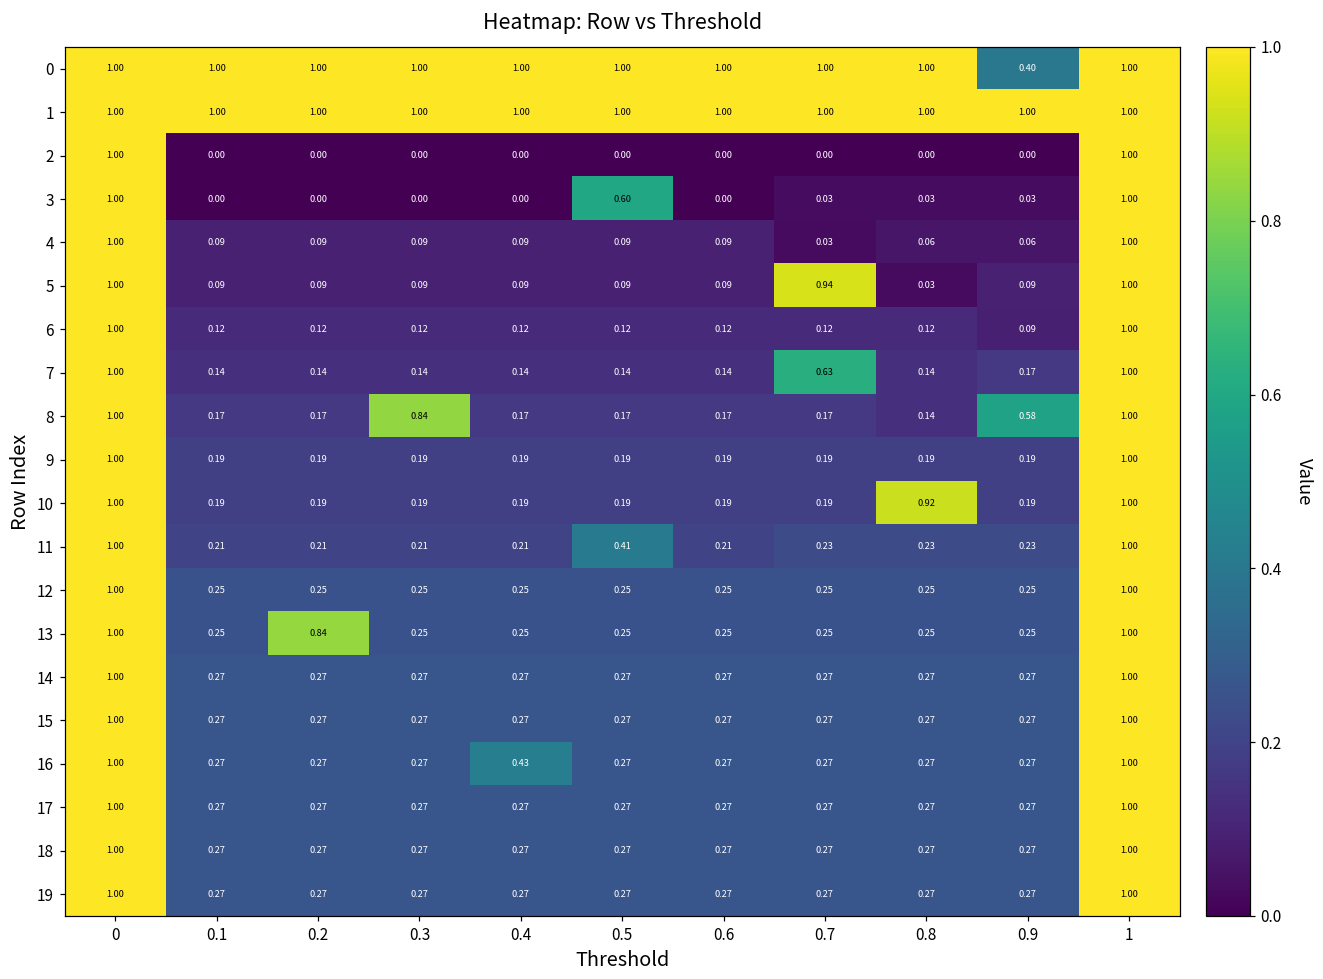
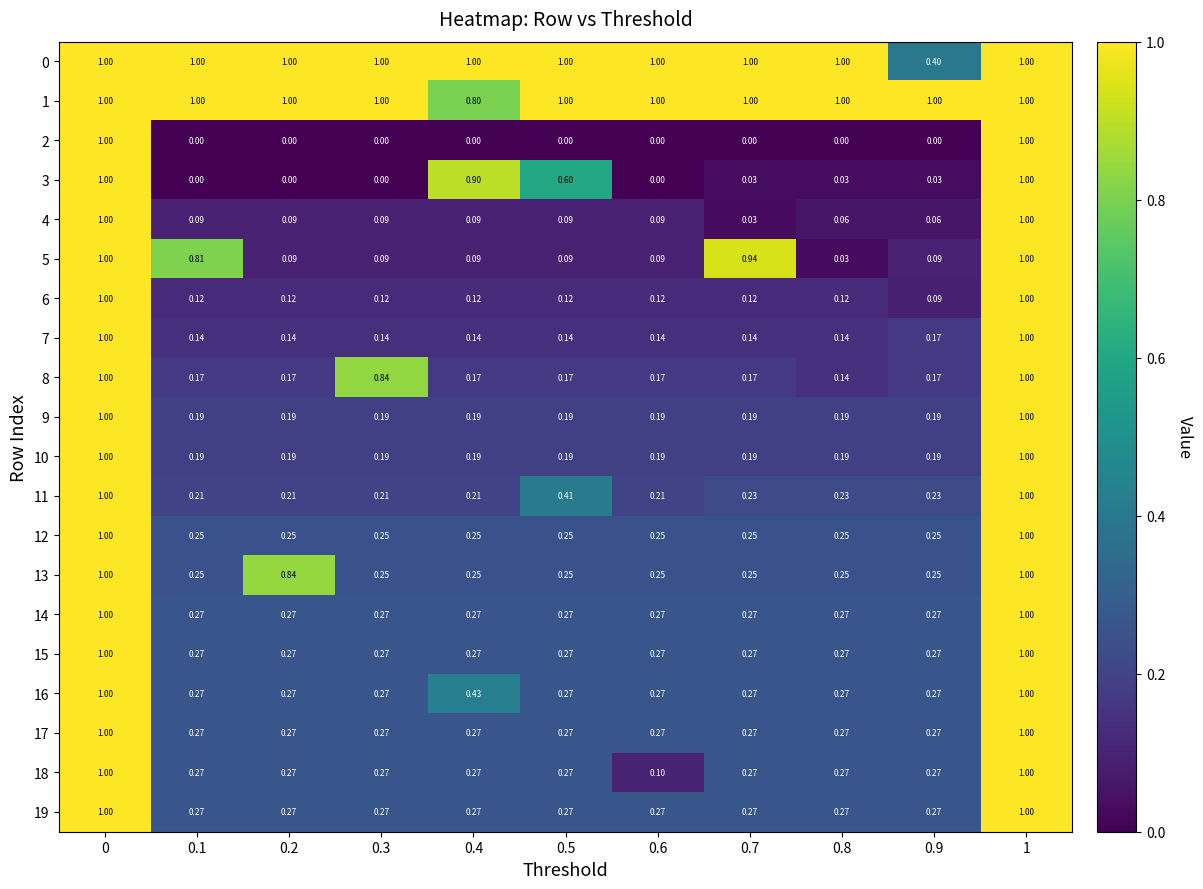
  {
    "1": {
      "0": 1.00,
      "0.1": 1.00,
      "0.2": 1.00,
      "0.3": 1.00,
-     "0.4": 1.00,
+     "0.4": 0.80,
      "0.5": 1.00,
      "0.6": 1.00,
      "0.7": 1.00,
      "0.8": 1.00,
      "0.9": 1.00,
      "1": 1.00
    },
    "3": {
      "0": 1.00,
      "0.1": 0.00,
      "0.2": 0.00,
      "0.3": 0.00,
-     "0.4": 0.00,
+     "0.4": 0.90,
      "0.5": 0.60,
      "0.6": 0.00,
      "0.7": 0.03,
      "0.8": 0.03,
      "0.9": 0.03,
      "1": 1.00
    },
    "5": {
      "0": 1.00,
-     "0.1": 0.09,
+     "0.1": 0.81,
      "0.2": 0.09,
      "0.3": 0.09,
      "0.4": 0.09,
      "0.5": 0.09,
      "0.6": 0.09,
      "0.7": 0.94,
      "0.8": 0.03,
      "0.9": 0.09,
      "1": 1.00
    },
    "7": {
      "0": 1.00,
      "0.1": 0.14,
      "0.2": 0.14,
      "0.3": 0.14,
      "0.4": 0.14,
      "0.5": 0.14,
      "0.6": 0.14,
-     "0.7": 0.63,
+     "0.7": 0.14,
      "0.8": 0.14,
      "0.9": 0.17,
      "1": 1.00
    },
    "8": {
      "0": 1.00,
      "0.1": 0.17,
      "0.2": 0.17,
      "0.3": 0.84,
      "0.4": 0.17,
      "0.5": 0.17,
      "0.6": 0.17,
      "0.7": 0.17,
      "0.8": 0.14,
-     "0.9": 0.58,
+     "0.9": 0.17,
      "1": 1.00
    },
    "10": {
      "0": 1.00,
      "0.1": 0.19,
      "0.2": 0.19,
      "0.3": 0.19,
      "0.4": 0.19,
      "0.5": 0.19,
      "0.6": 0.19,
      "0.7": 0.19,
-     "0.8": 0.92,
+     "0.8": 0.19,
      "0.9": 0.19,
      "1": 1.00
    },
    "18": {
      "0": 1.00,
      "0.1": 0.27,
      "0.2": 0.27,
      "0.3": 0.27,
      "0.4": 0.27,
      "0.5": 0.27,
-     "0.6": 0.27,
+     "0.6": 0.10,
      "0.7": 0.27,
      "0.8": 0.27,
      "0.9": 0.27,
      "1": 1.00
    }
  }
